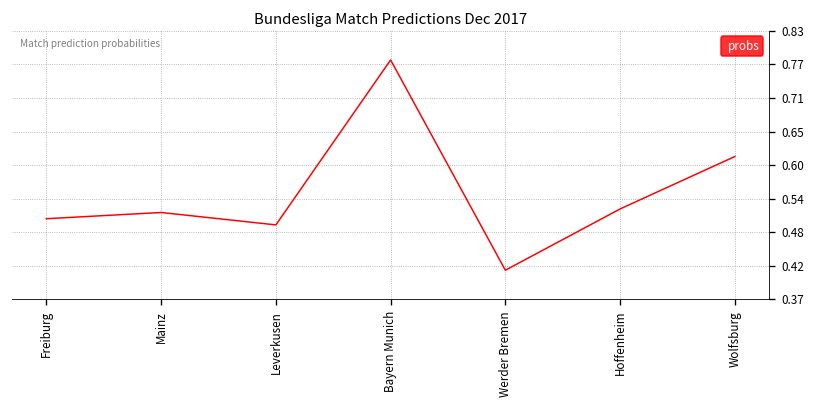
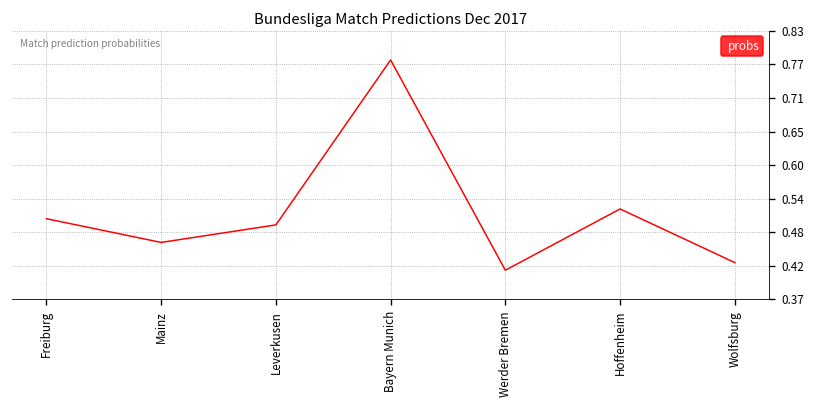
  {
    "Freiburg": 0.50,
-   "Mainz": 0.52,
+   "Mainz": 0.46,
    "Leverkusen": 0.49,
    "Bayern Munich": 0.78,
    "Werder Bremen": 0.42,
    "Hoffenheim": 0.52,
-   "Wolfsburg": 0.61
+   "Wolfsburg": 0.43
  }
